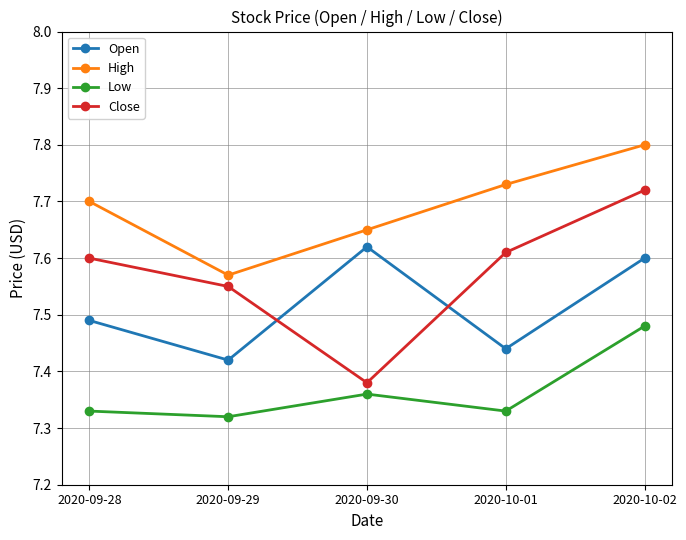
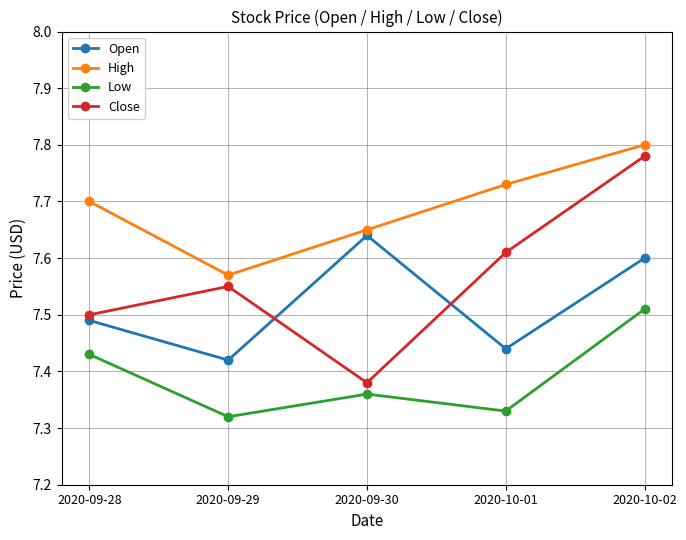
  {
    "Open": {
      "2020-09-28": 7.49,
      "2020-09-29": 7.42,
-     "2020-09-30": 7.62,
+     "2020-09-30": 7.64,
      "2020-10-01": 7.44,
      "2020-10-02": 7.60
    },
    "High": {
      "2020-09-28": 7.70,
      "2020-09-29": 7.57,
      "2020-09-30": 7.65,
      "2020-10-01": 7.73,
      "2020-10-02": 7.80
    },
    "Low": {
-     "2020-09-28": 7.33,
+     "2020-09-28": 7.43,
      "2020-09-29": 7.32,
      "2020-09-30": 7.36,
      "2020-10-01": 7.33,
-     "2020-10-02": 7.48
+     "2020-10-02": 7.51
    },
    "Close": {
-     "2020-09-28": 7.6,
+     "2020-09-28": 7.5,
      "2020-09-29": 7.55,
      "2020-09-30": 7.38,
      "2020-10-01": 7.61,
-     "2020-10-02": 7.72
+     "2020-10-02": 7.78
    }
  }
